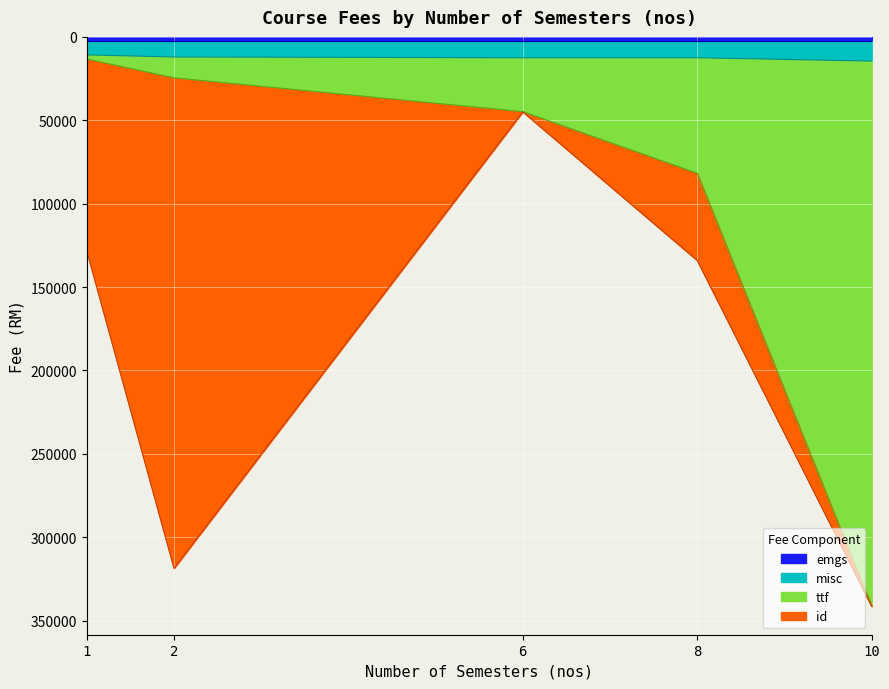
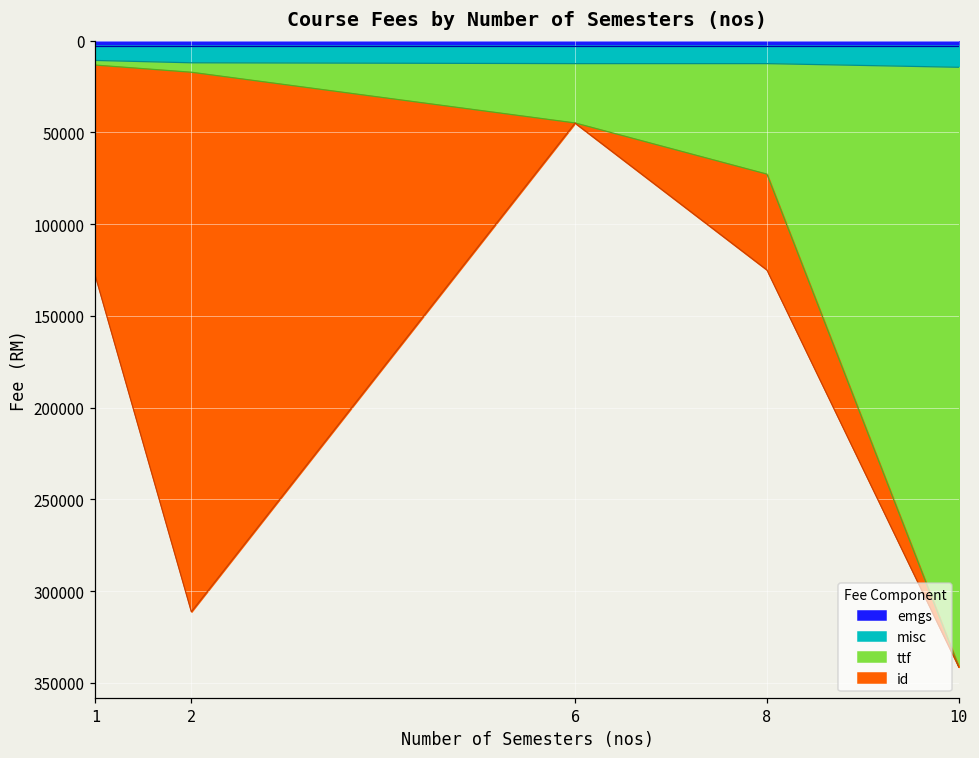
  {
    "emgs": {
      "1": 3000,
      "2": 3000,
      "6": 3000,
      "8": 3000,
      "10": 3000
    },
    "misc": {
      "1": 11000,
      "2": 12000,
      "6": 13000,
      "8": 13000,
      "10": 15000
    },
    "ttf": {
      "1": 13000,
-     "2": 13000,
-     "8": 69000
+     "2": 5000,
+     "8": 60000
    },
    "id": {
      "1": 115000,
      "2": 294000,
      "8": 52000
    }
  }
